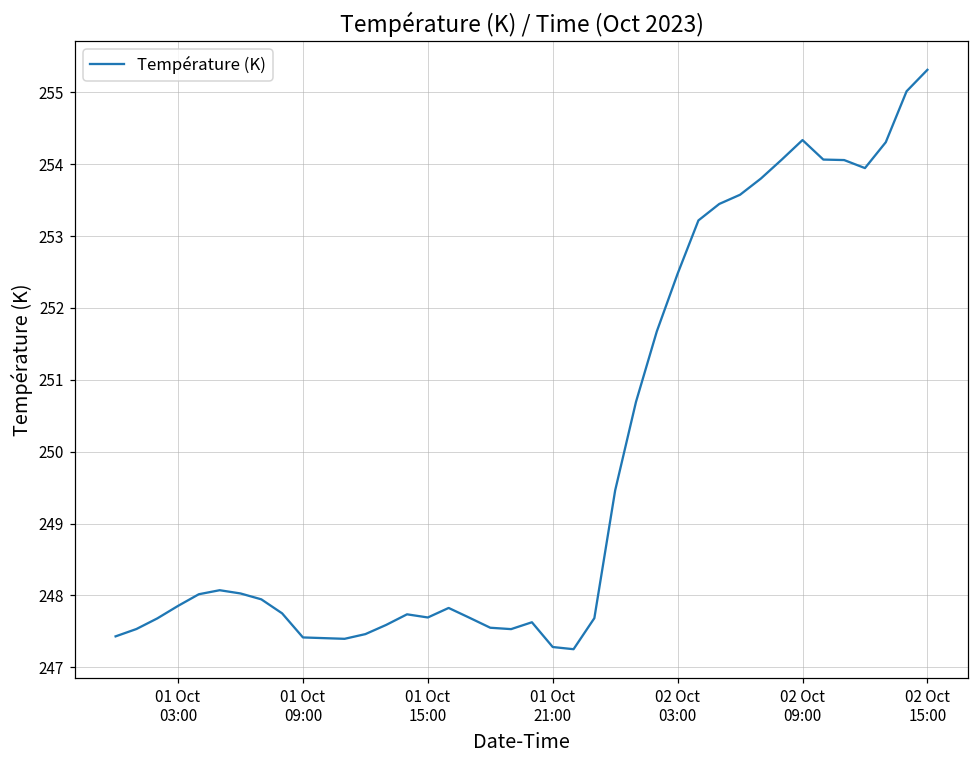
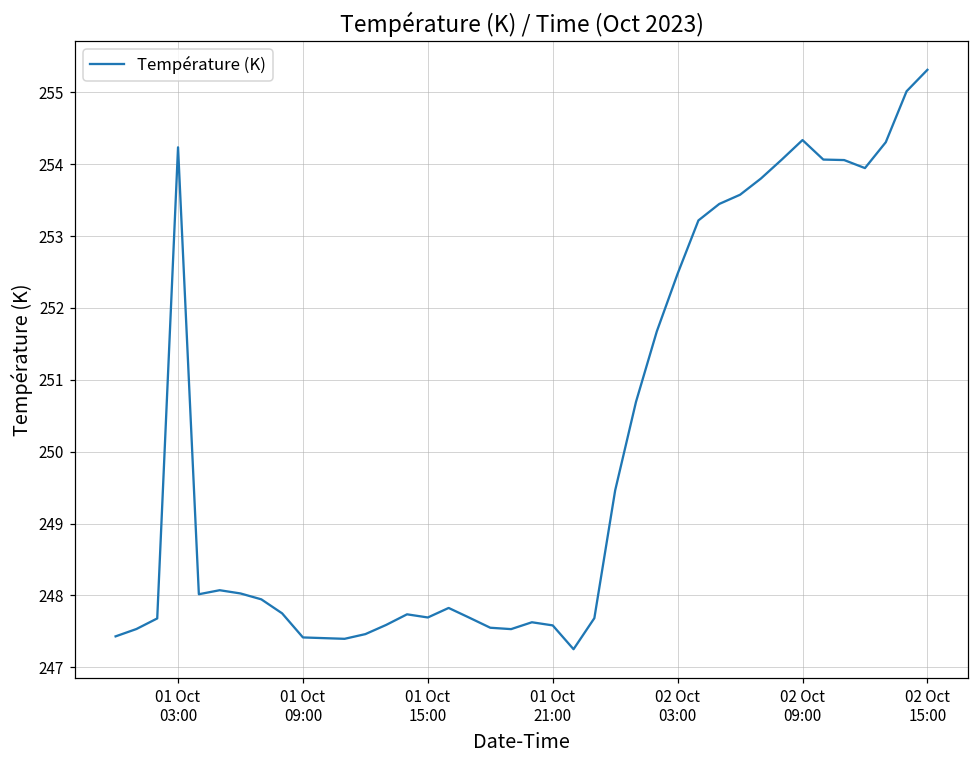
  {
-   "01 Oct 03:00": 247.9,
+   "01 Oct 03:00": 254.2,
    "01 Oct 09:00": 247.4,
    "01 Oct 15:00": 247.7,
-   "01 Oct 21:00": 247.3,
+   "01 Oct 21:00": 247.6,
    "02 Oct 03:00": 252.5,
    "02 Oct 09:00": 254.3,
    "02 Oct 15:00": 255.3
  }
